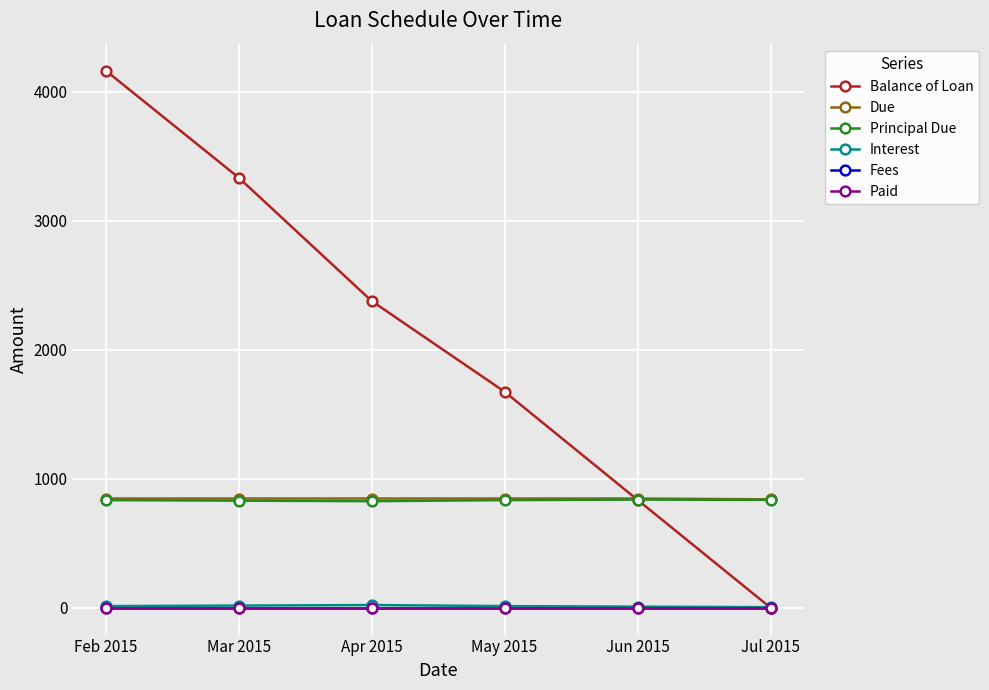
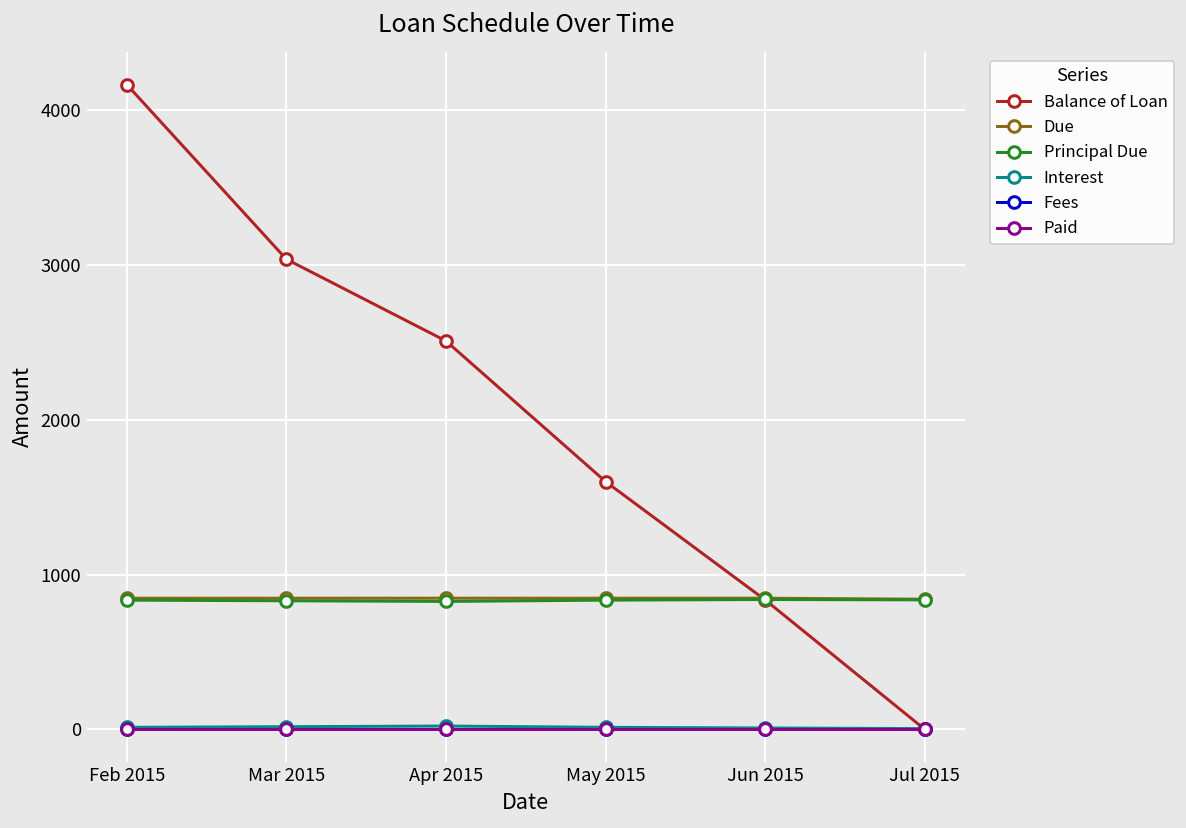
  {
    "Balance of Loan": {
      "Feb 2015": 4170,
-     "Mar 2015": 3340,
-     "Apr 2015": 2380,
-     "May 2015": 1670
+     "Mar 2015": 3040,
+     "Apr 2015": 2510,
+     "May 2015": 1600
    },
    "Due": {
      "Apr 2015": 850
    },
    "Principal Due": {
      "Apr 2015": 830
    },
    "Interest": {
      "Apr 2015": 20
    },
    "Paid": {
      "Apr 2015": 0
    }
  }
